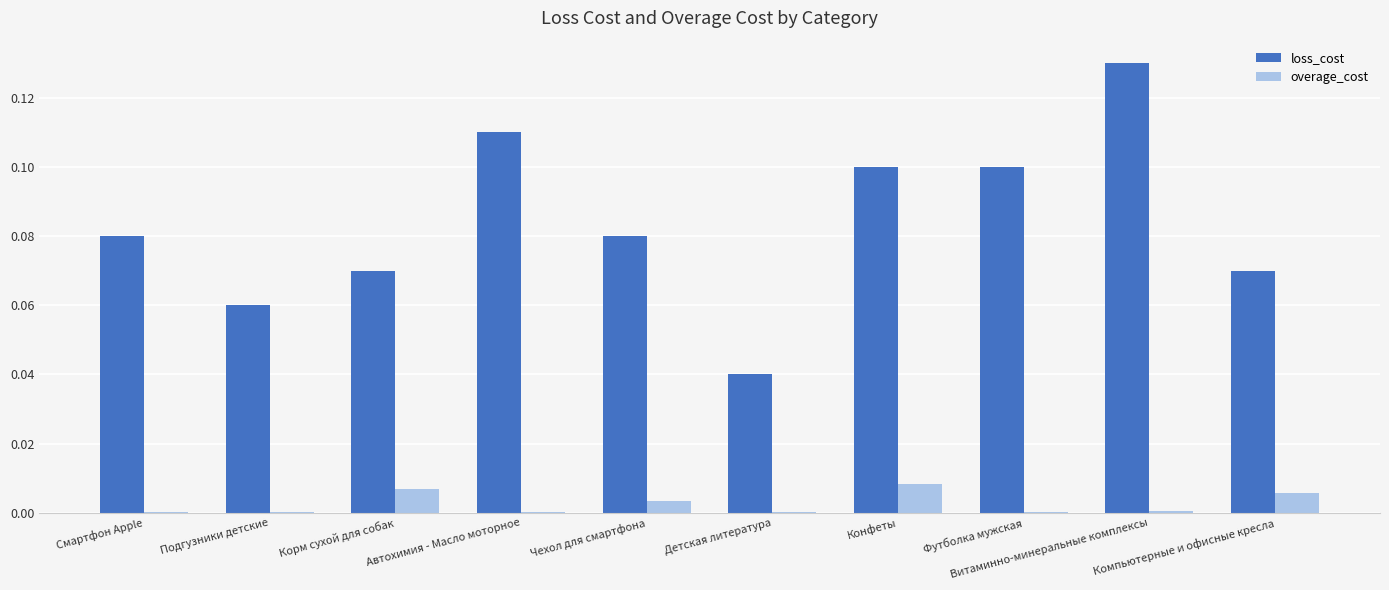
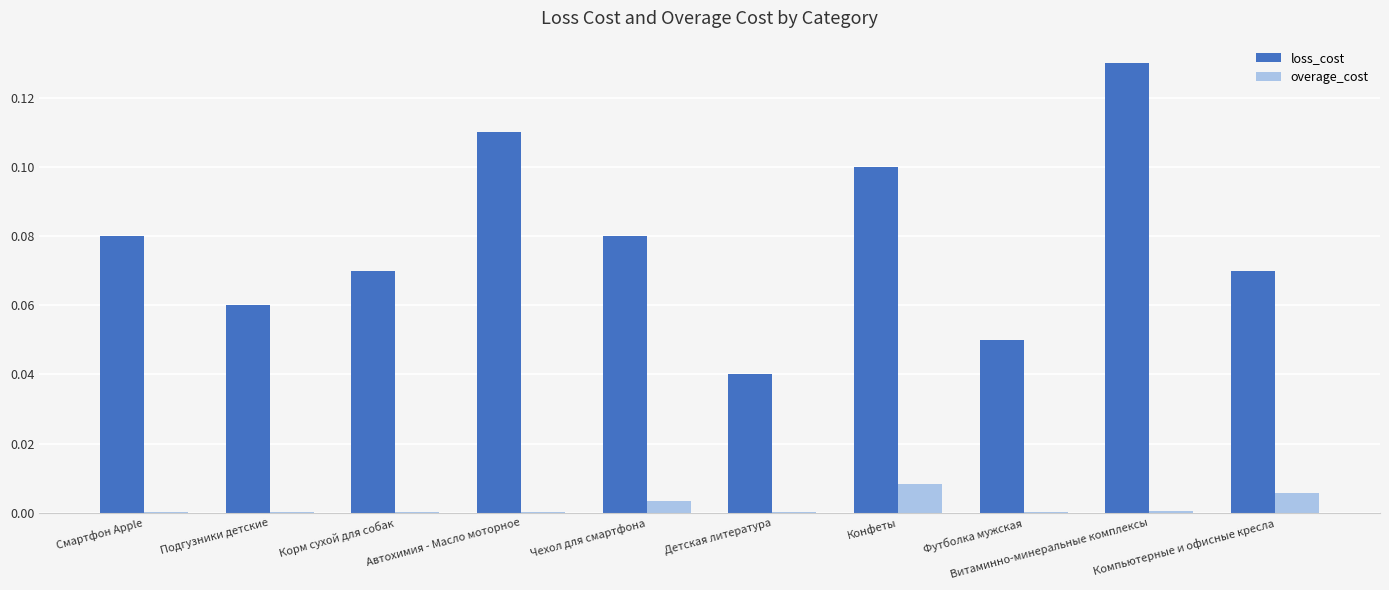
  {
    "loss_cost": {
      "Смартфон Apple": 0.08,
      "Подгузники детские": 0.06,
      "Корм сухой для собак": 0.07,
      "Автохимия - Масло моторное": 0.11,
      "Чехол для смартфона": 0.08,
      "Детская литература": 0.04,
      "Конфеты": 0.10,
-     "Футболка мужская": 0.10,
+     "Футболка мужская": 0.05,
      "Витаминно-минеральные комплексы": 0.13,
      "Компьютерные и офисные кресла": 0.07
    },
    "overage_cost": {
-     "Корм сухой для собак": 0.007,
+     "Корм сухой для собак": 0.000,
      "Чехол для смартфона": 0.003,
      "Конфеты": 0.008,
      "Компьютерные и офисные кресла": 0.006
    }
  }
